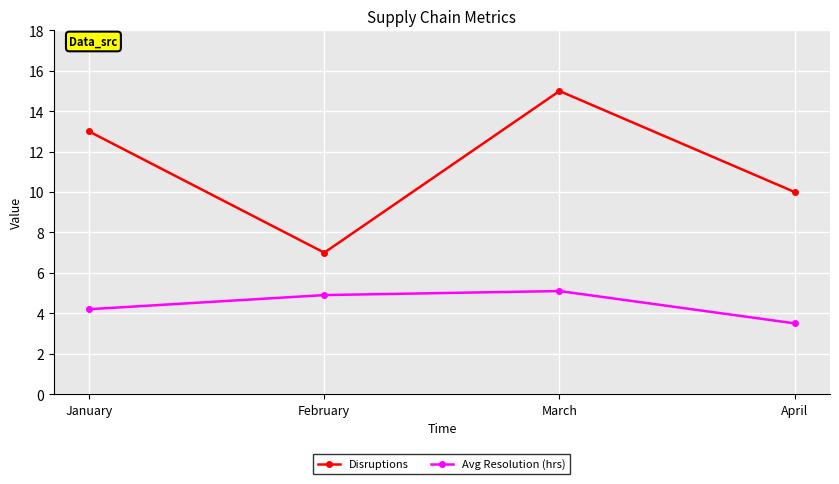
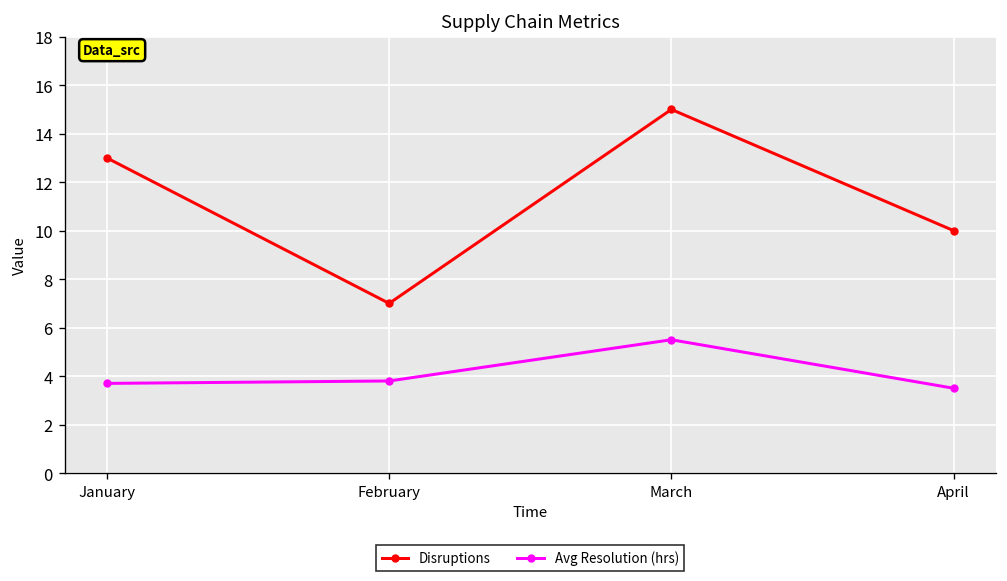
  {
    "Disruptions": {
      "January": 13.0,
      "February": 7.0,
      "March": 15.0,
      "April": 10.0
    },
    "Avg Resolution (hrs)": {
-     "January": 4.2,
-     "February": 4.9,
-     "March": 5.1,
+     "January": 3.7,
+     "February": 3.8,
+     "March": 5.5,
      "April": 3.5
    }
  }
